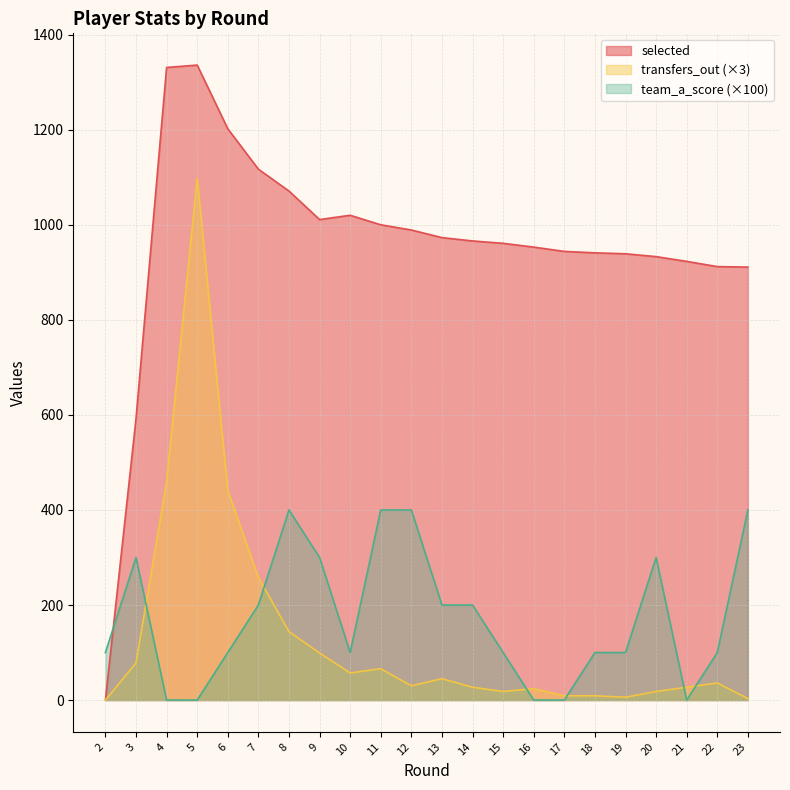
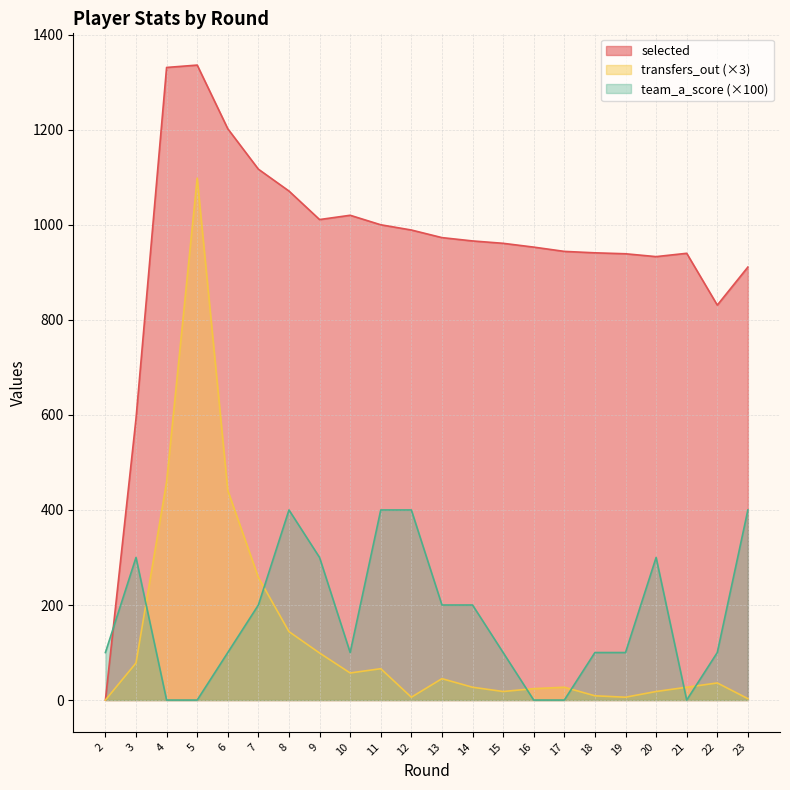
  {
    "selected": {
      "3": 590,
      "4": 1330,
      "5": 1340,
      "6": 1200,
      "7": 1120,
      "8": 1070,
      "9": 1010,
      "10": 1020,
      "11": 1000,
      "12": 990,
      "13": 970,
      "14": 970,
      "15": 960,
      "16": 950,
      "17": 940,
      "18": 940,
      "19": 940,
      "20": 930,
-     "21": 920,
-     "22": 910,
+     "21": 940,
+     "22": 830,
      "23": 910
    },
    "transfers_out (×3)": {
      "3": 80,
      "4": 460,
      "5": 1100,
      "6": 440,
      "7": 260,
      "8": 140,
      "9": 100,
      "10": 60,
      "11": 70,
-     "12": 30,
+     "12": 10,
      "13": 50,
      "14": 30,
      "15": 20,
      "16": 20,
-     "17": 10,
+     "17": 30,
      "18": 10,
      "19": 10,
      "20": 20,
      "21": 30,
      "22": 40,
      "23": 0
    },
    "team_a_score (×100)": {
      "2": 100,
      "3": 300,
      "4": 0,
      "5": 0,
      "6": 100,
      "7": 200,
      "8": 400,
      "9": 300,
      "10": 100,
      "11": 400,
      "12": 400,
      "13": 200,
      "14": 200,
      "15": 100,
      "16": 0,
      "17": 0,
      "18": 100,
      "19": 100,
      "20": 300,
      "21": 0,
      "22": 100,
      "23": 400
    }
  }
